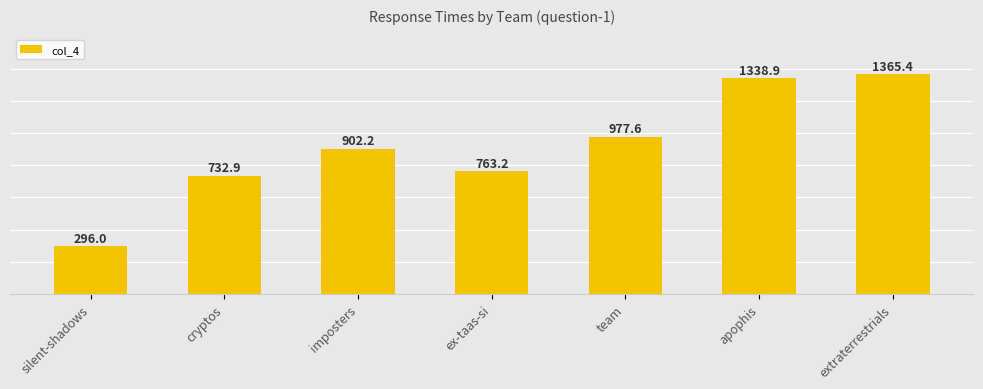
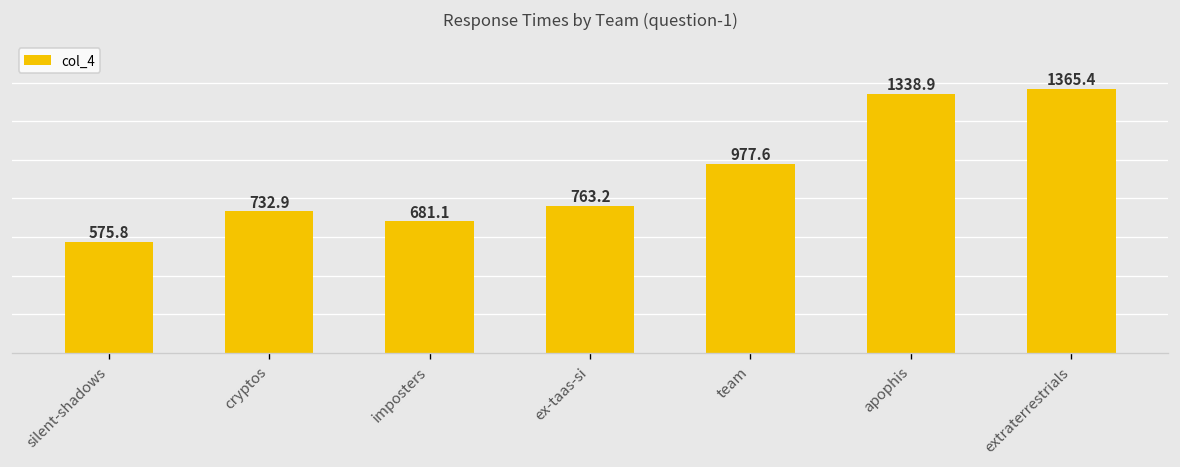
  {
-   "silent-shadows": 296.0,
+   "silent-shadows": 575.8,
    "cryptos": 732.9,
-   "imposters": 902.2,
+   "imposters": 681.1,
    "ex-taas-si": 763.2,
    "team": 977.6,
    "apophis": 1338.9,
    "extraterrestrials": 1365.4
  }
